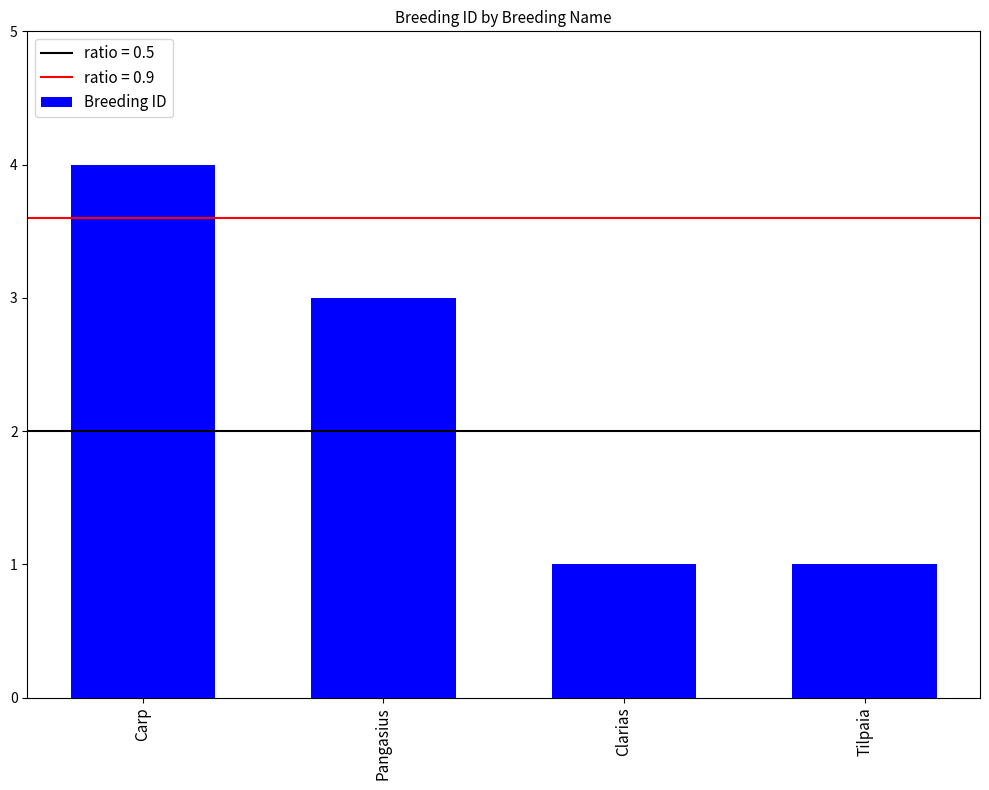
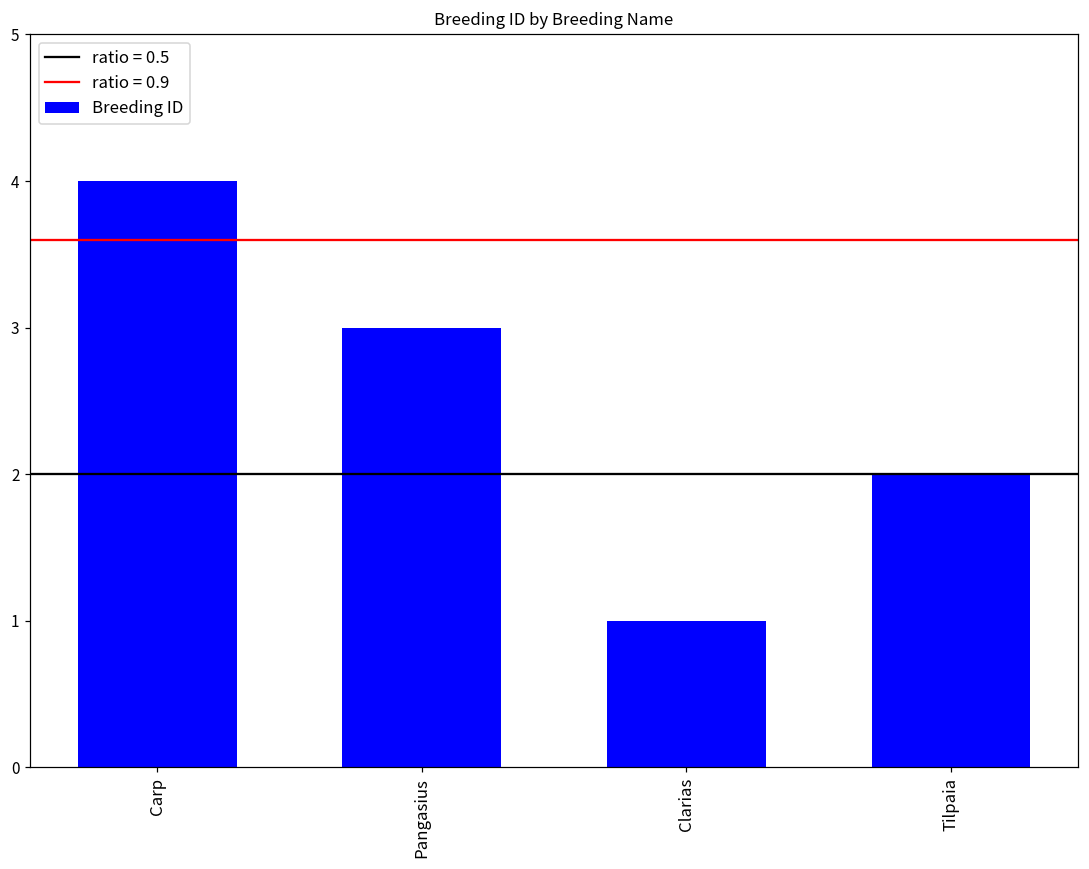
  {
    "Carp": 4,
    "Pangasius": 3,
    "Clarias": 1,
-   "Tilpaia": 1
+   "Tilpaia": 2
  }
